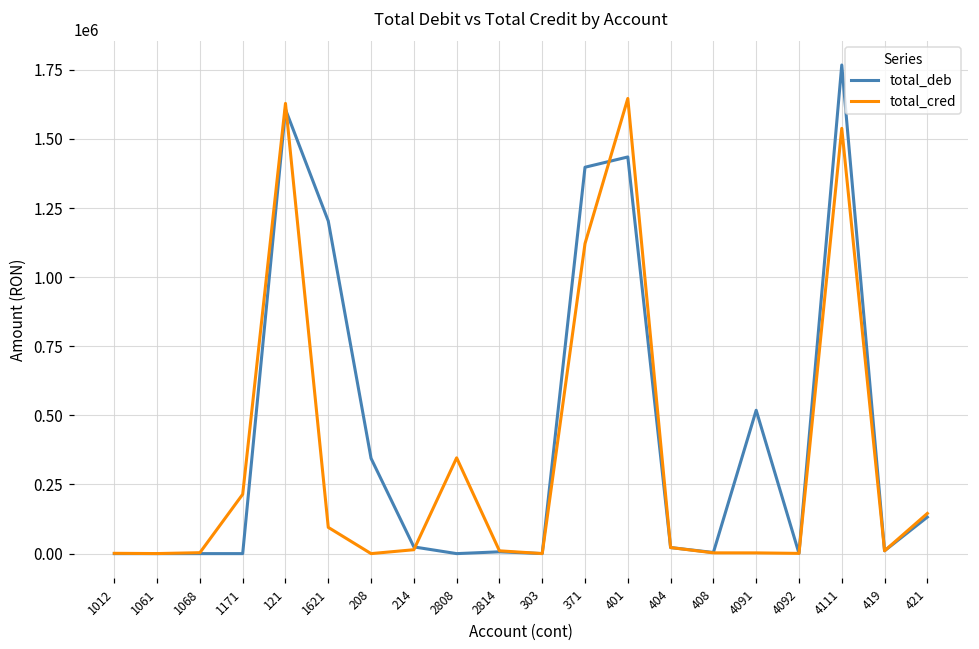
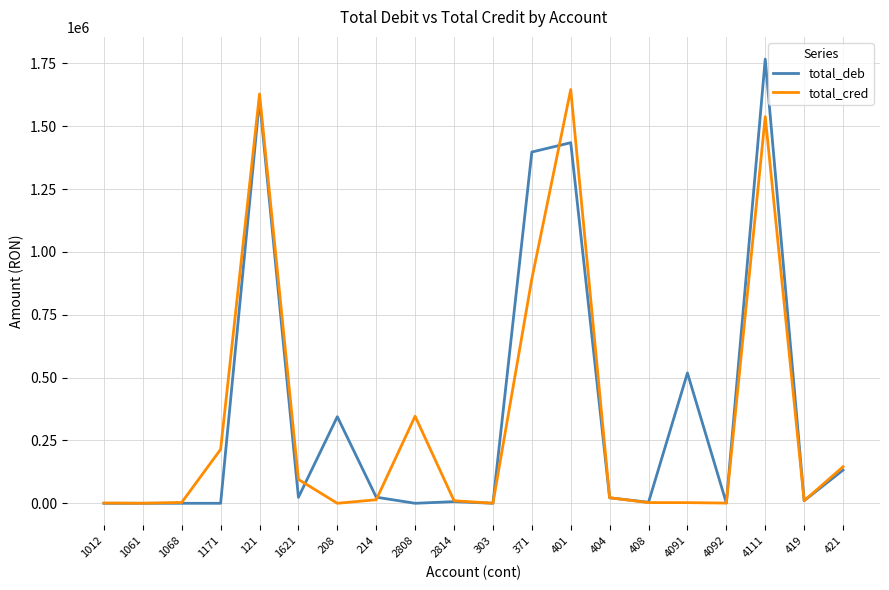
  {
    "total_deb": {
      "1171": 0,
      "121": 1610000,
-     "1621": 1200000,
+     "1621": 20000,
      "208": 340000,
      "2808": 0,
      "371": 1400000,
      "401": 1430000,
      "4091": 520000,
      "4111": 1770000,
      "421": 130000
    },
    "total_cred": {
      "1171": 210000,
      "121": 1630000,
      "1621": 90000,
      "208": 0,
      "2808": 350000,
-     "371": 1120000,
+     "371": 890000,
      "401": 1650000,
      "4091": 0,
      "4111": 1540000,
      "421": 150000
    }
  }
